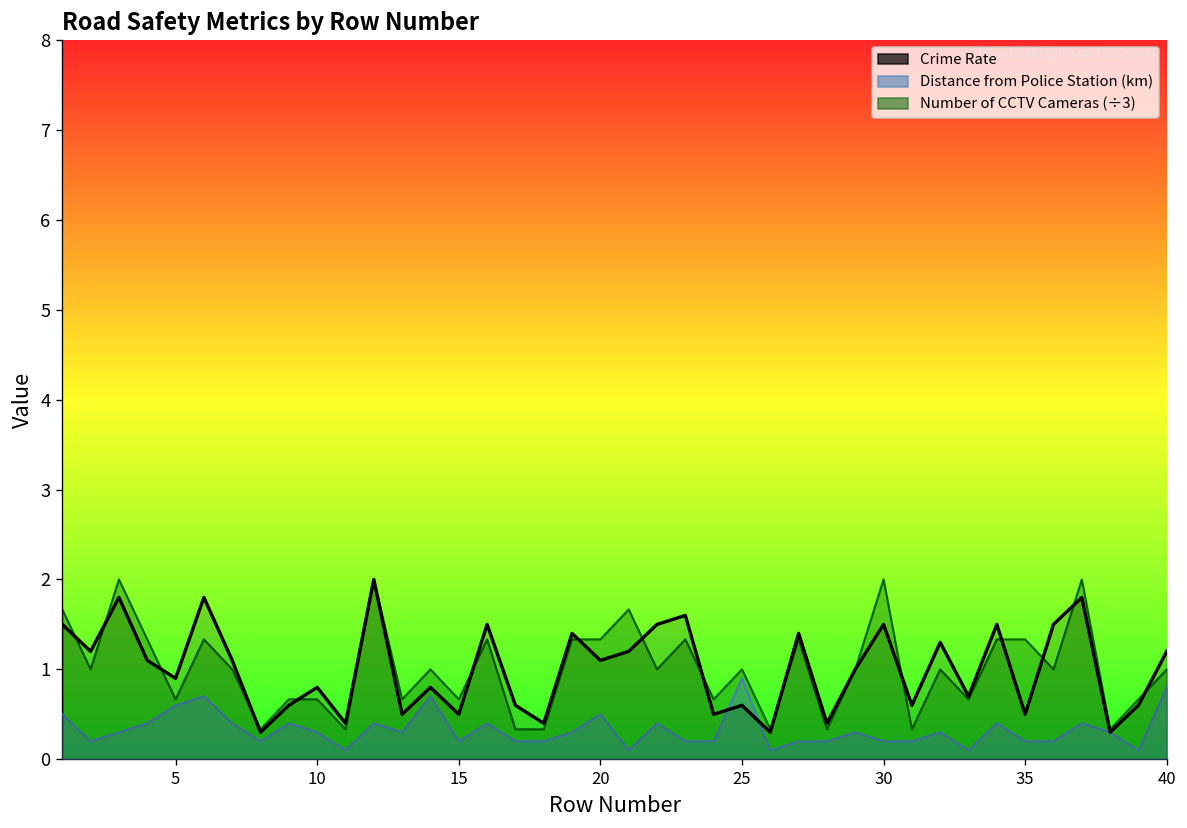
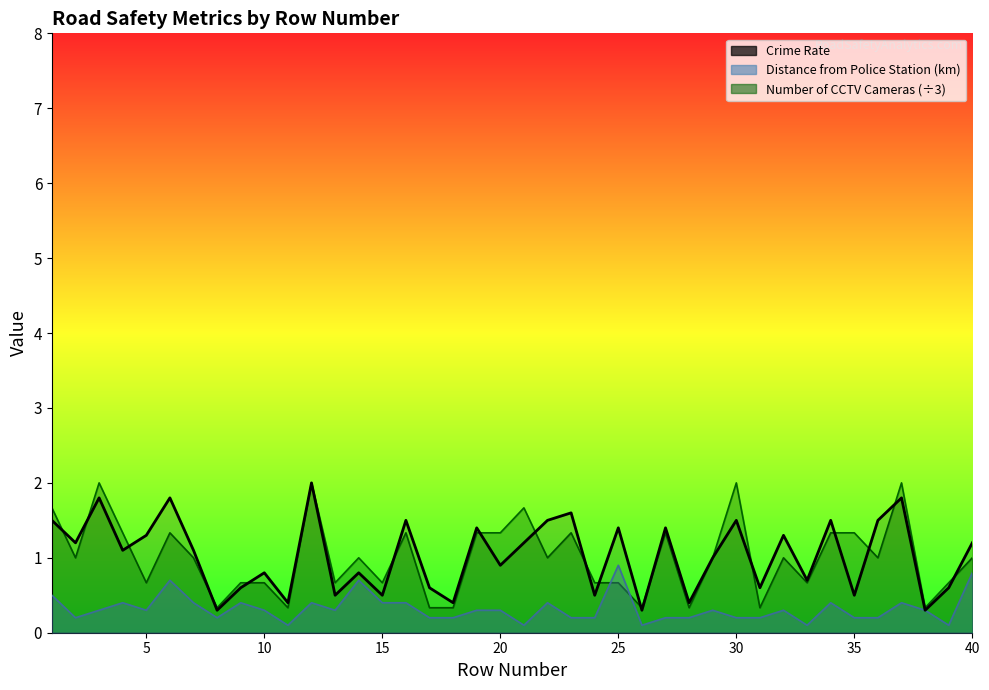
  {
    "Crime Rate": {
-     "5": 0.9,
+     "5": 1.3,
      "10": 0.8,
      "15": 0.5,
-     "20": 1.1,
-     "25": 0.6,
+     "20": 0.9,
+     "25": 1.4,
      "30": 1.5,
      "35": 0.5,
      "40": 1.2
    },
    "Distance from Police Station (km)": {
-     "5": 0.6,
+     "5": 0.3,
      "10": 0.3,
-     "15": 0.2,
-     "20": 0.5,
+     "15": 0.4,
+     "20": 0.3,
      "25": 0.9,
      "30": 0.2,
      "35": 0.2,
      "40": 0.8
    },
    "Number of CCTV Cameras (÷3)": {
      "5": 0.7,
      "10": 0.7,
      "15": 0.7,
      "20": 1.3,
-     "25": 1.0,
+     "25": 0.7,
      "30": 2.0,
      "35": 1.3,
      "40": 1.0
    }
  }
